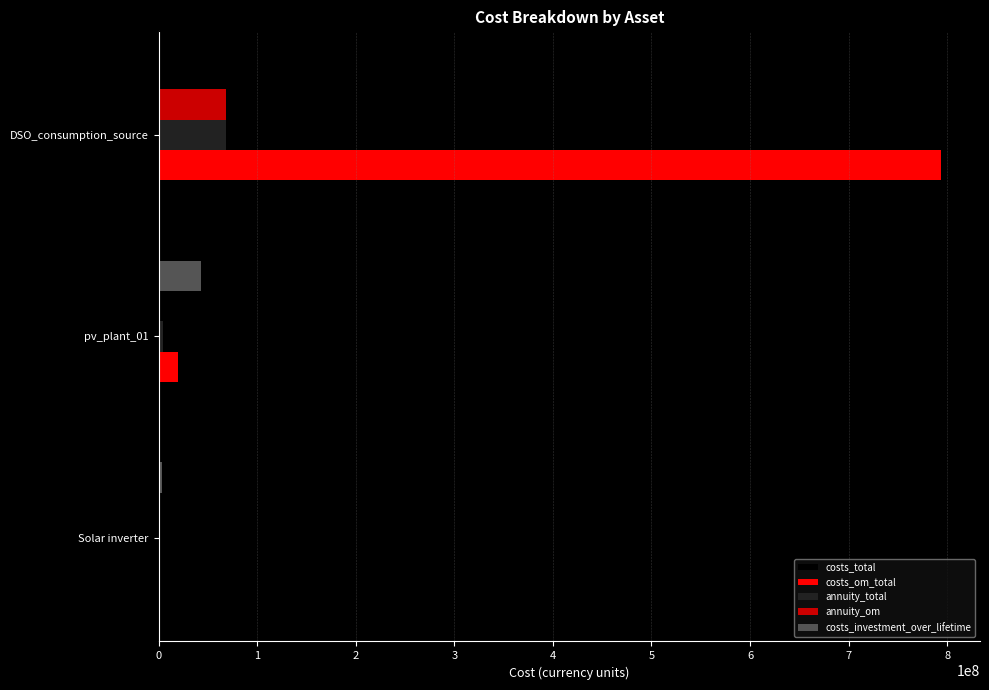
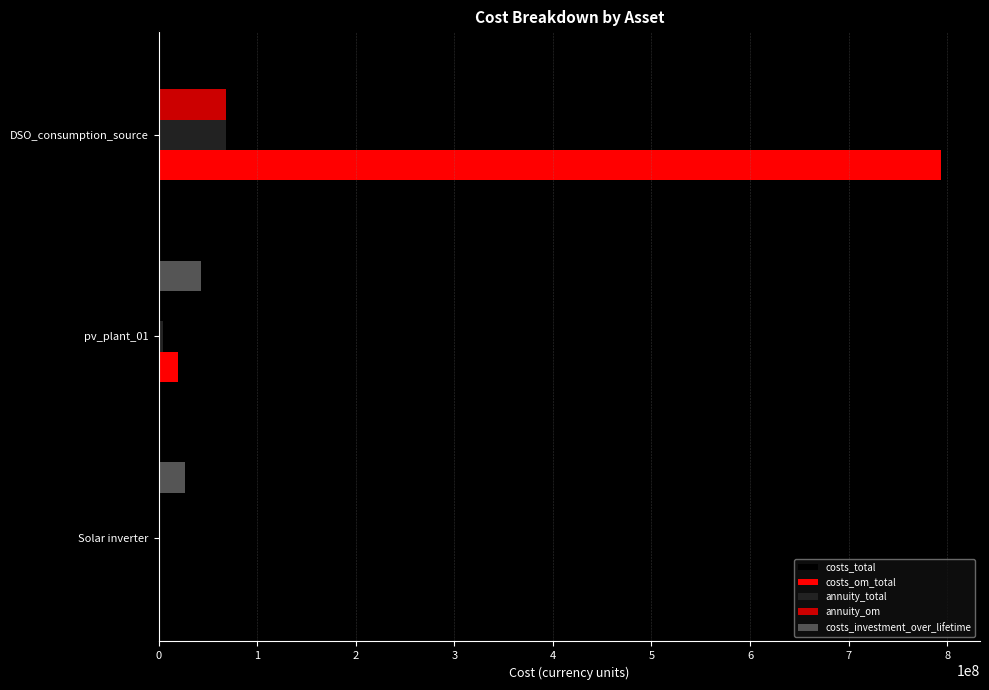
  {
    "costs_investment_over_lifetime": {
      "DSO_consumption_source": 0,
      "pv_plant_01": 40000000,
-     "Solar inverter": 0
+     "Solar inverter": 30000000
    }
  }
